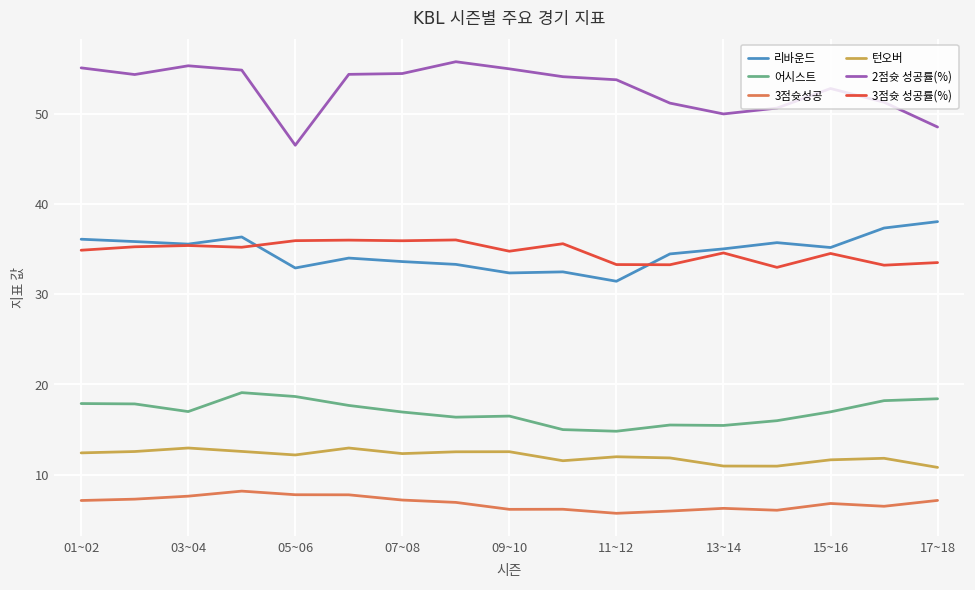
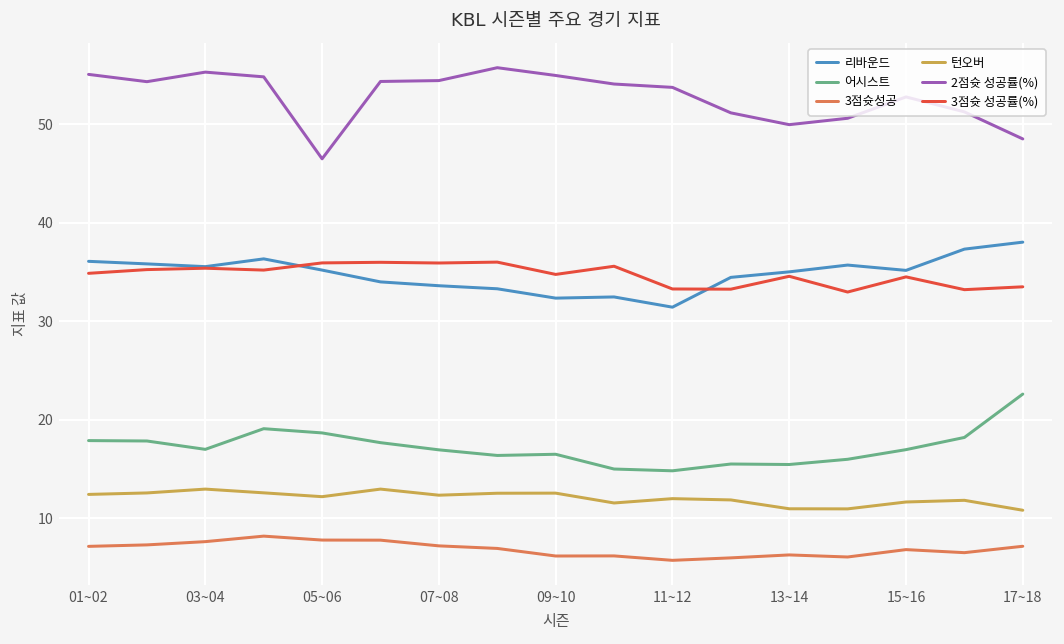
  {
    "리바운드": {
      "01~02": 36,
-     "05~06": 33,
+     "05~06": 35,
      "07~08": 34,
      "09~10": 32,
      "11~12": 31,
      "13~14": 35,
      "15~16": 35,
      "17~18": 38
    },
    "어시스트": {
      "01~02": 18,
      "03~04": 17,
      "05~06": 19,
      "07~08": 17,
      "09~10": 16,
      "11~12": 15,
      "13~14": 15,
      "15~16": 17,
-     "17~18": 18
+     "17~18": 23
    },
    "2점슛 성공률(%)": {
      "01~02": 55,
      "03~04": 55,
      "05~06": 47,
      "07~08": 54,
      "09~10": 55,
      "11~12": 54,
      "13~14": 50,
      "17~18": 49
    }
  }
